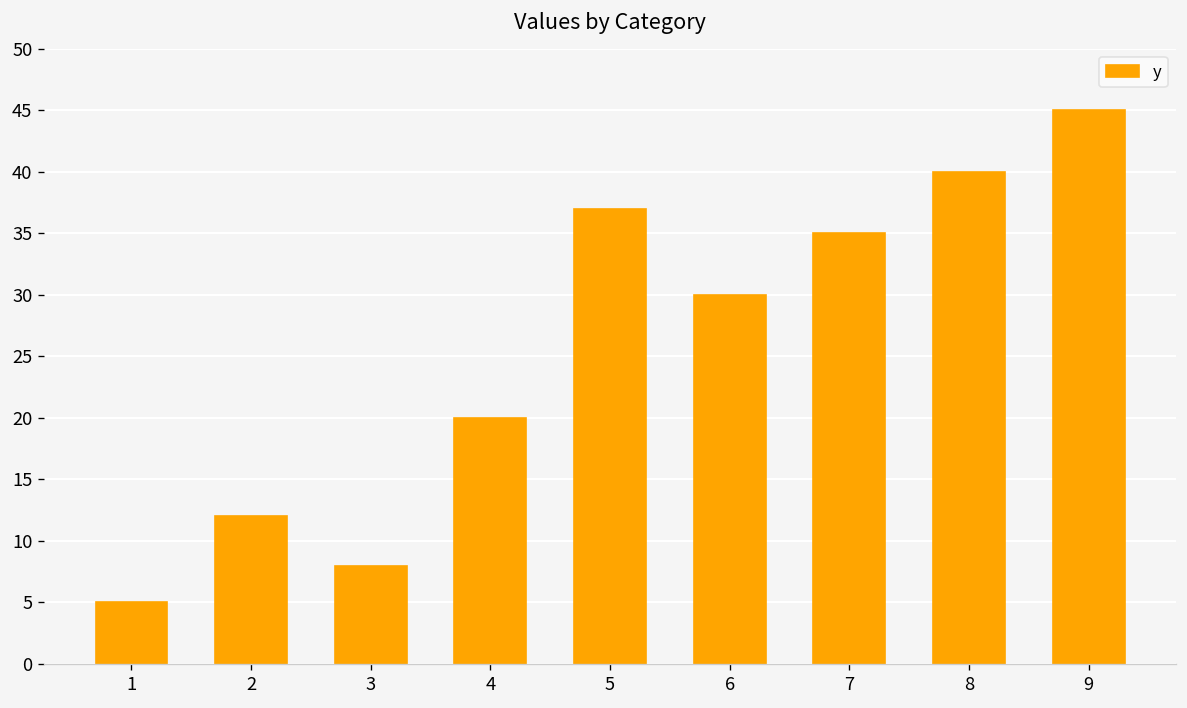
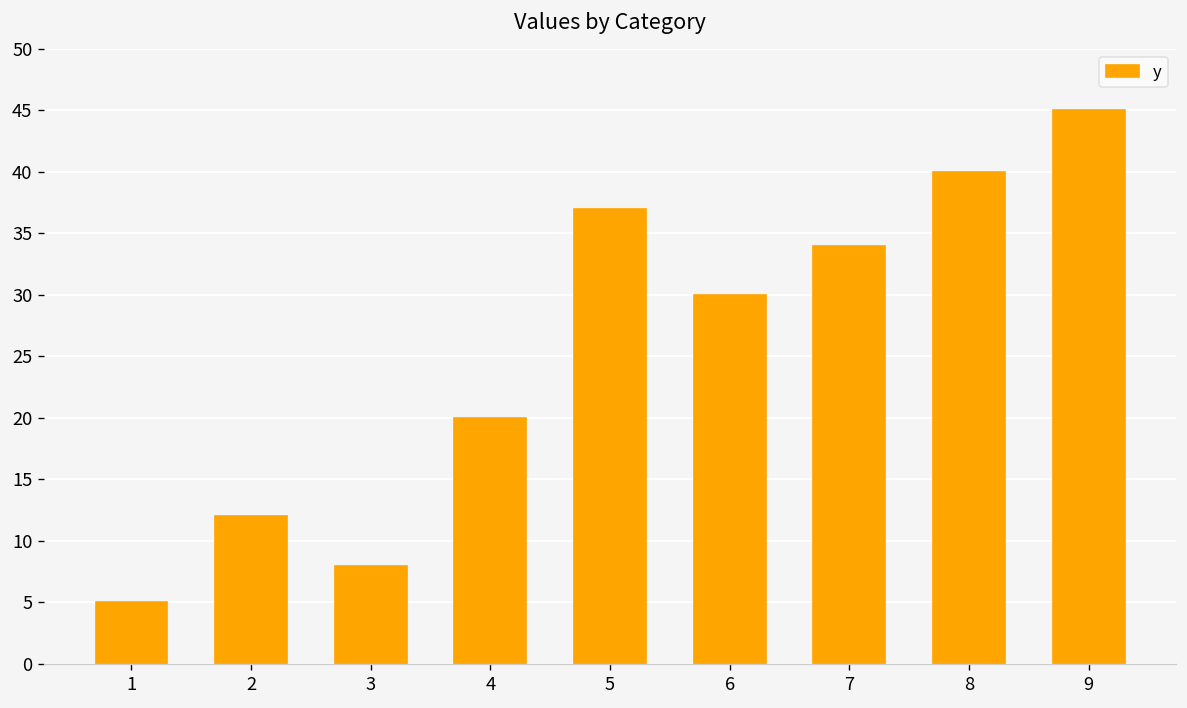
  {
    "1": 5,
    "2": 12,
    "3": 8,
    "4": 20,
    "5": 37,
    "6": 30,
-   "7": 35,
+   "7": 34,
    "8": 40,
    "9": 45
  }
